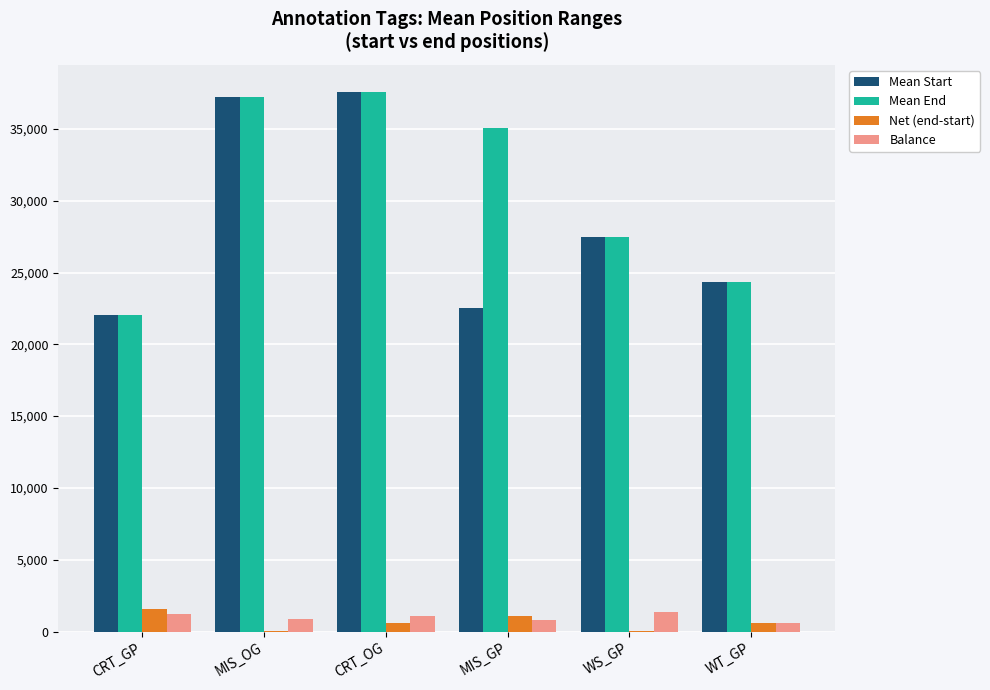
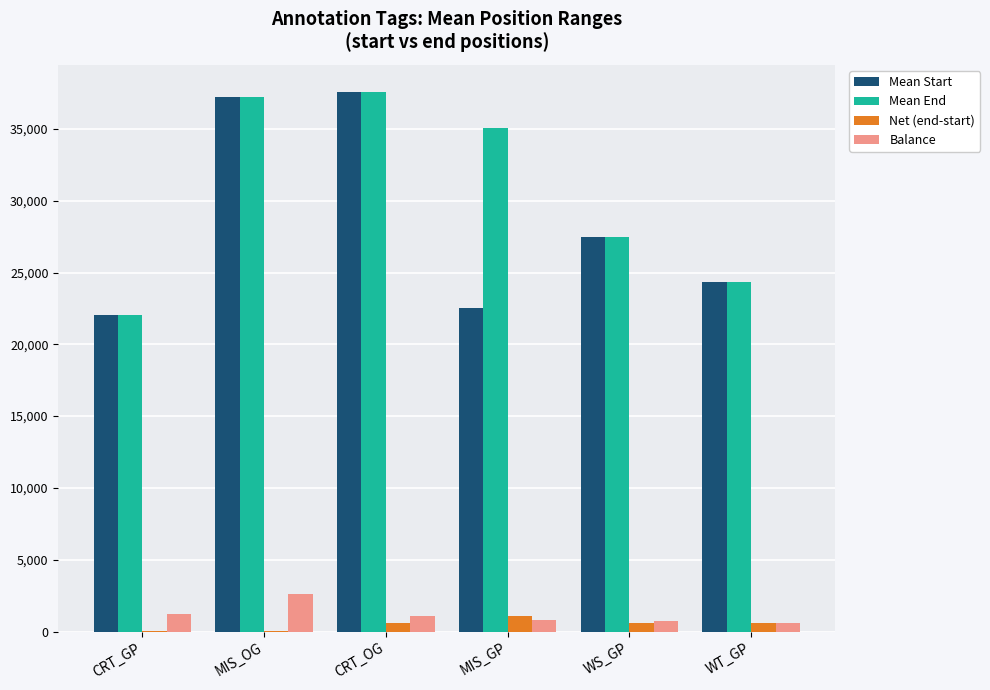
  {
    "Mean Start": {
      "CRT_GP": "22,100",
      "MIS_OG": "37,200",
      "CRT_OG": "37,600",
      "MIS_GP": "22,500",
      "WS_GP": "27,500",
      "WT_GP": "24,300"
    },
    "Mean End": {
      "CRT_GP": "22,100",
      "MIS_OG": "37,200",
      "CRT_OG": "37,600",
      "MIS_GP": "35,100",
      "WS_GP": "27,500",
      "WT_GP": "24,300"
    },
    "Net (end-start)": {
-     "CRT_GP": "1,600",
+     "CRT_GP": "0",
      "CRT_OG": "600",
      "MIS_GP": "1,000",
-     "WS_GP": "0",
+     "WS_GP": "600",
      "WT_GP": "600"
    },
    "Balance": {
      "CRT_GP": "1,200",
-     "MIS_OG": "900",
+     "MIS_OG": "2,600",
      "CRT_OG": "1,100",
      "MIS_GP": "800",
-     "WS_GP": "1,400",
+     "WS_GP": "800",
      "WT_GP": "600"
    }
  }
